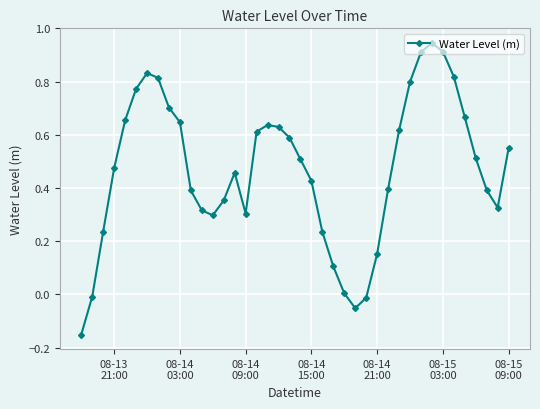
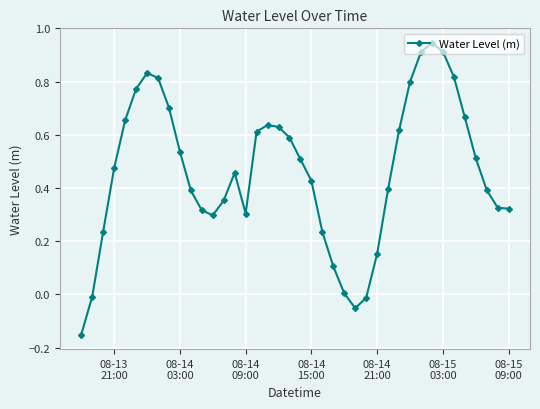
  {
    "08-13 21:00": 0.47,
-   "08-14 03:00": 0.65,
+   "08-14 03:00": 0.54,
    "08-14 09:00": 0.30,
    "08-14 15:00": 0.43,
    "08-14 21:00": 0.15,
-   "08-15 09:00": 0.55
+   "08-15 09:00": 0.32
  }
